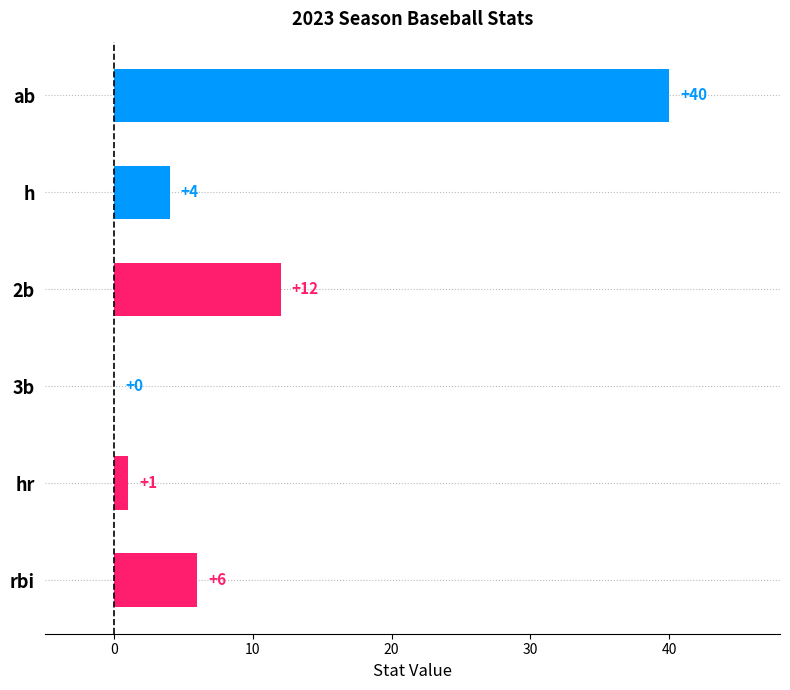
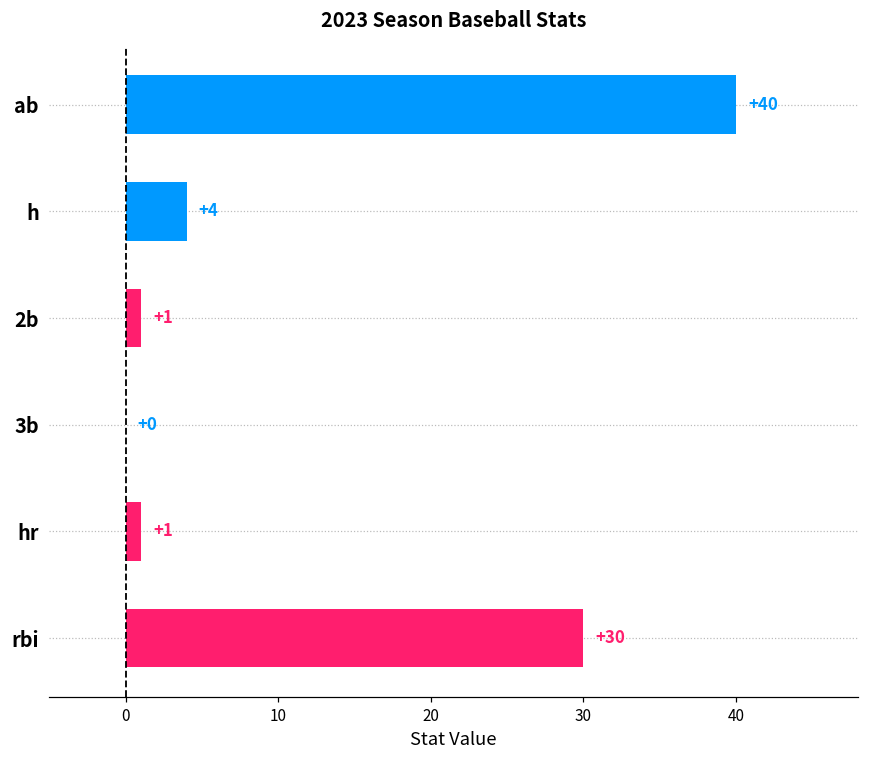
  {
    "ab": "+40",
    "h": "+4",
-   "2b": "+12",
+   "2b": "+1",
    "3b": "+0",
    "hr": "+1",
-   "rbi": "+6"
+   "rbi": "+30"
  }
